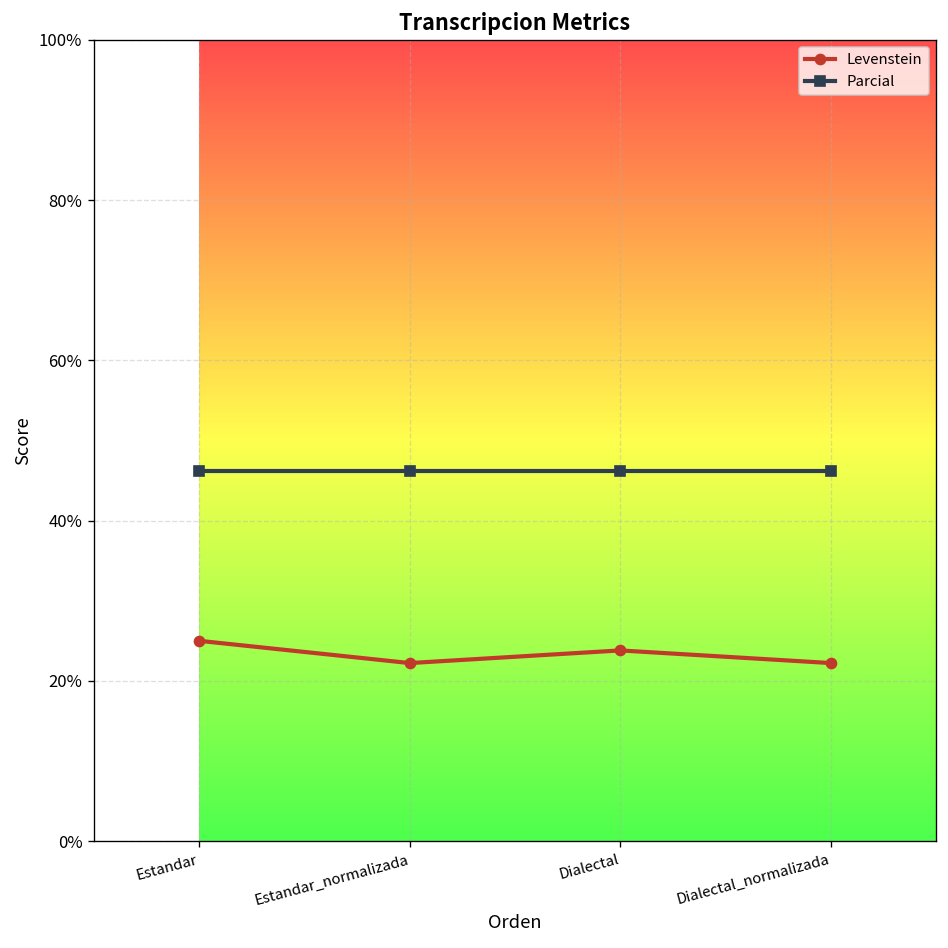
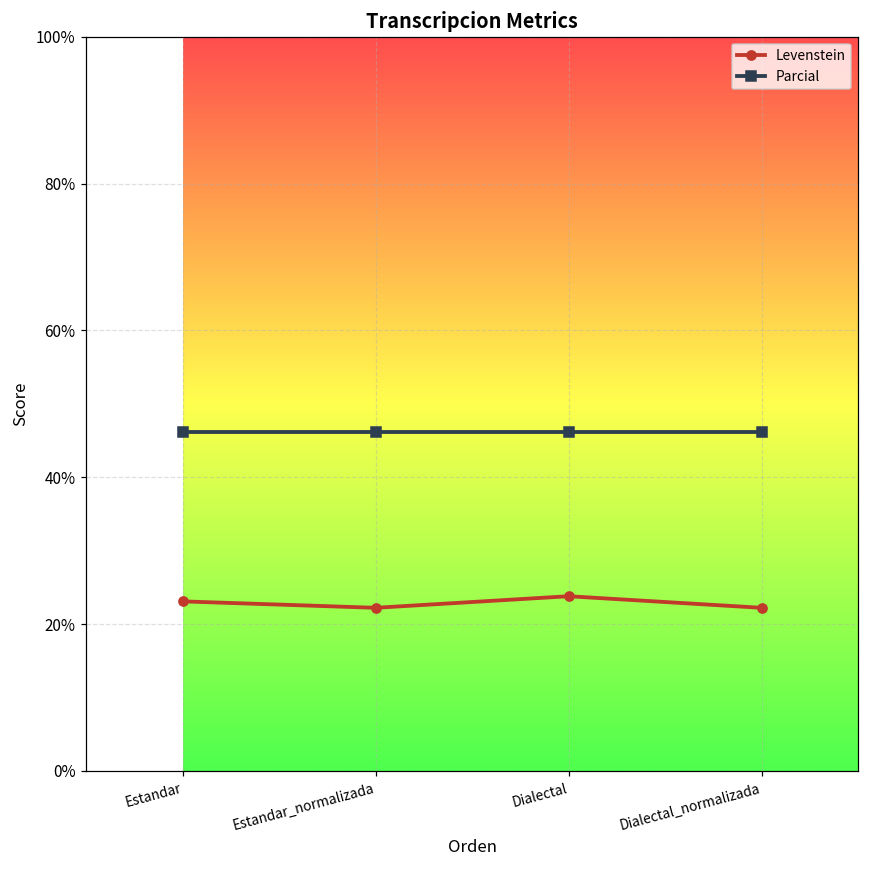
  {
    "Levenstein": {
-     "Estandar": "25%",
+     "Estandar": "23%",
      "Estandar_normalizada": "22%",
      "Dialectal": "24%",
      "Dialectal_normalizada": "22%"
    },
    "Parcial": {
      "Estandar": "46%",
      "Estandar_normalizada": "46%",
      "Dialectal": "46%",
      "Dialectal_normalizada": "46%"
    }
  }
